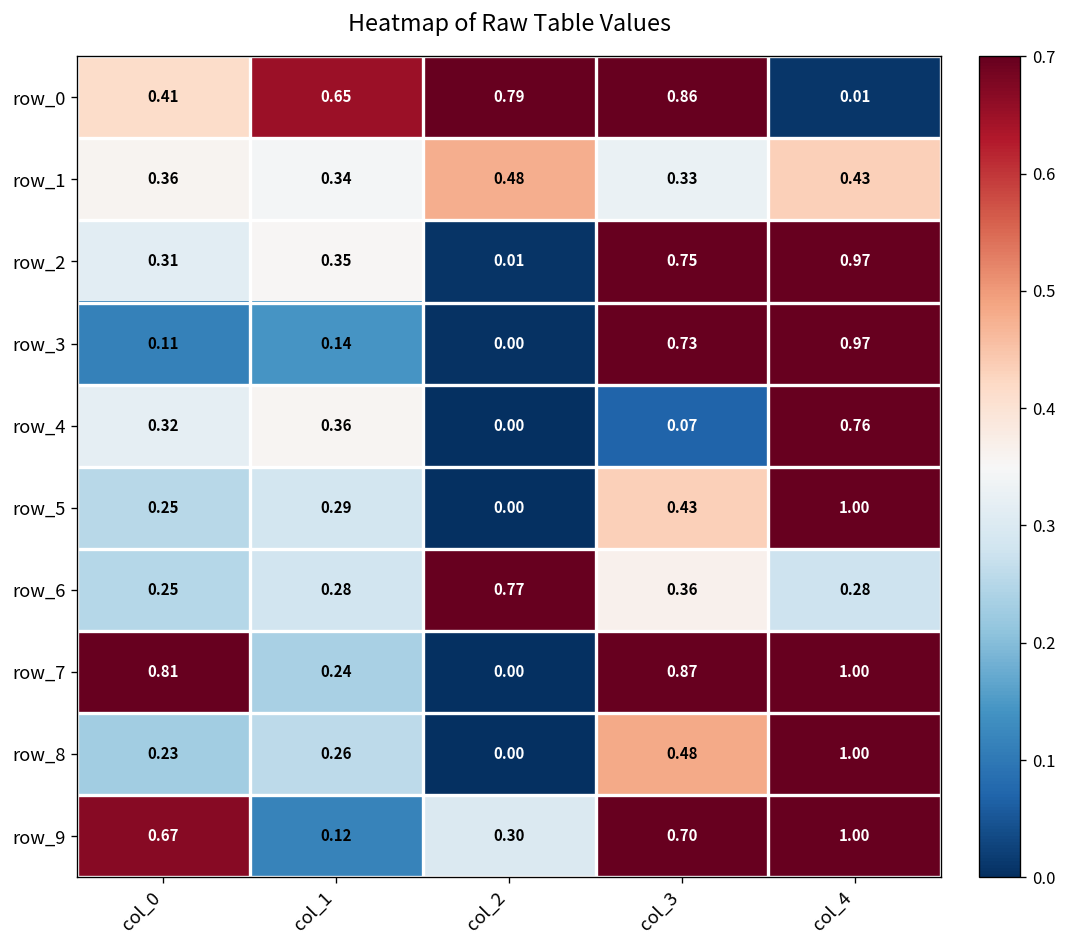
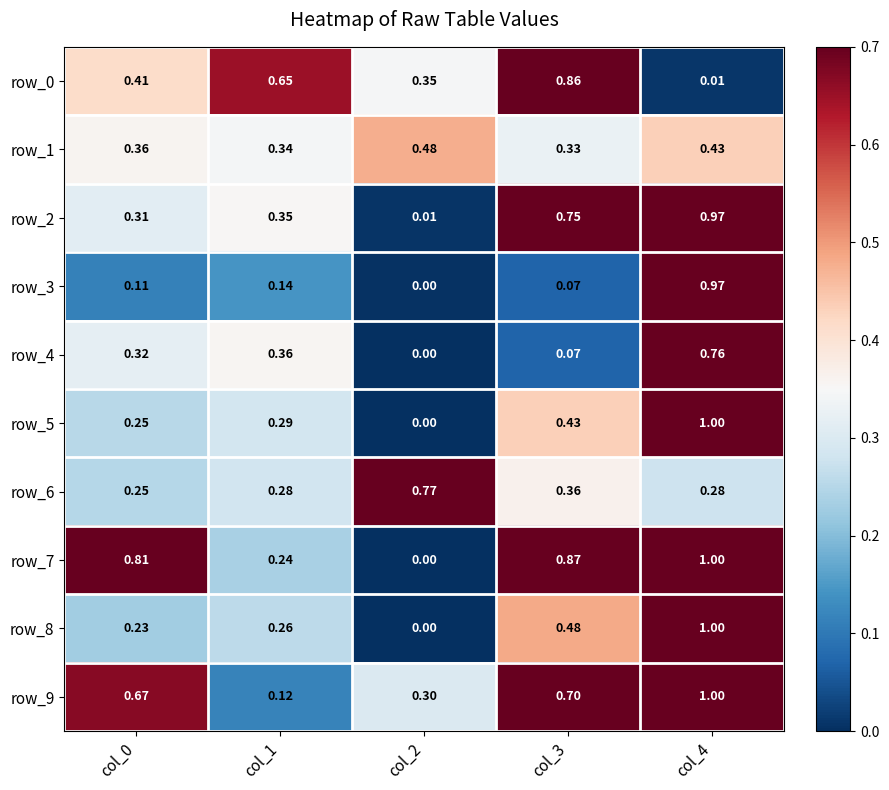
  {
    "row_0": {
      "col_0": 0.41,
      "col_1": 0.65,
-     "col_2": 0.79,
+     "col_2": 0.35,
      "col_3": 0.86,
      "col_4": 0.01
    },
    "row_1": {
      "col_0": 0.36,
      "col_1": 0.34,
      "col_2": 0.48,
      "col_3": 0.33,
      "col_4": 0.43
    },
    "row_2": {
      "col_0": 0.31,
      "col_1": 0.35,
      "col_2": 0.01,
      "col_3": 0.75,
      "col_4": 0.97
    },
    "row_3": {
      "col_0": 0.11,
      "col_1": 0.14,
      "col_2": 0.00,
-     "col_3": 0.73,
+     "col_3": 0.07,
      "col_4": 0.97
    },
    "row_4": {
      "col_0": 0.32,
      "col_1": 0.36,
      "col_2": 0.00,
      "col_3": 0.07,
      "col_4": 0.76
    },
    "row_5": {
      "col_0": 0.25,
      "col_1": 0.29,
      "col_2": 0.00,
      "col_3": 0.43,
      "col_4": 1.00
    },
    "row_6": {
      "col_0": 0.25,
      "col_1": 0.28,
      "col_2": 0.77,
      "col_3": 0.36,
      "col_4": 0.28
    },
    "row_7": {
      "col_0": 0.81,
      "col_1": 0.24,
      "col_2": 0.00,
      "col_3": 0.87,
      "col_4": 1.00
    },
    "row_8": {
      "col_0": 0.23,
      "col_1": 0.26,
      "col_2": 0.00,
      "col_3": 0.48,
      "col_4": 1.00
    },
    "row_9": {
      "col_0": 0.67,
      "col_1": 0.12,
      "col_2": 0.30,
      "col_3": 0.70,
      "col_4": 1.00
    }
  }
